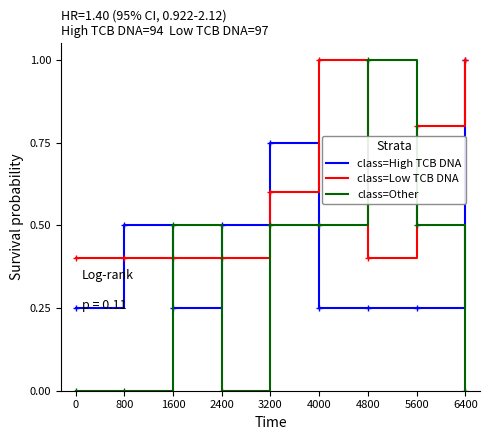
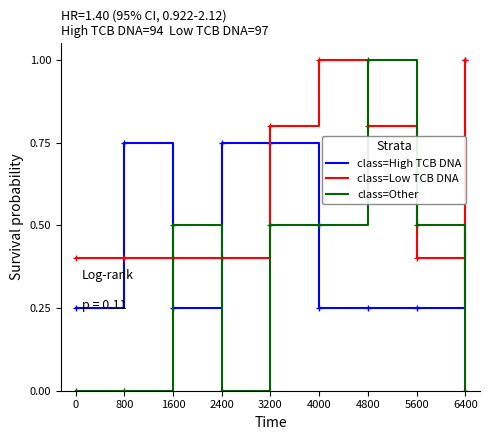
  {
    "class=High TCB DNA": {
-     "800": 0.50,
+     "800": 0.75,
      "1600": 0.25,
-     "2400": 0.50,
+     "2400": 0.75,
      "3200": 0.75,
      "4000": 0.25,
      "4800": 0.25,
      "5600": 0.25
    },
    "class=Low TCB DNA": {
      "0": 0.40,
      "800": 0.40,
      "1600": 0.40,
      "2400": 0.40,
-     "3200": 0.60,
+     "3200": 0.80,
      "4000": 1.00,
-     "4800": 0.40,
-     "5600": 0.80
+     "4800": 0.80,
+     "5600": 0.40
    },
    "class=Other": {
      "0": 0.00,
      "800": 0.00,
      "1600": 0.50,
      "2400": 0.00,
      "3200": 0.50,
      "4000": 0.50,
      "4800": 1.00,
      "5600": 0.50,
      "6400": 0.00
    }
  }
